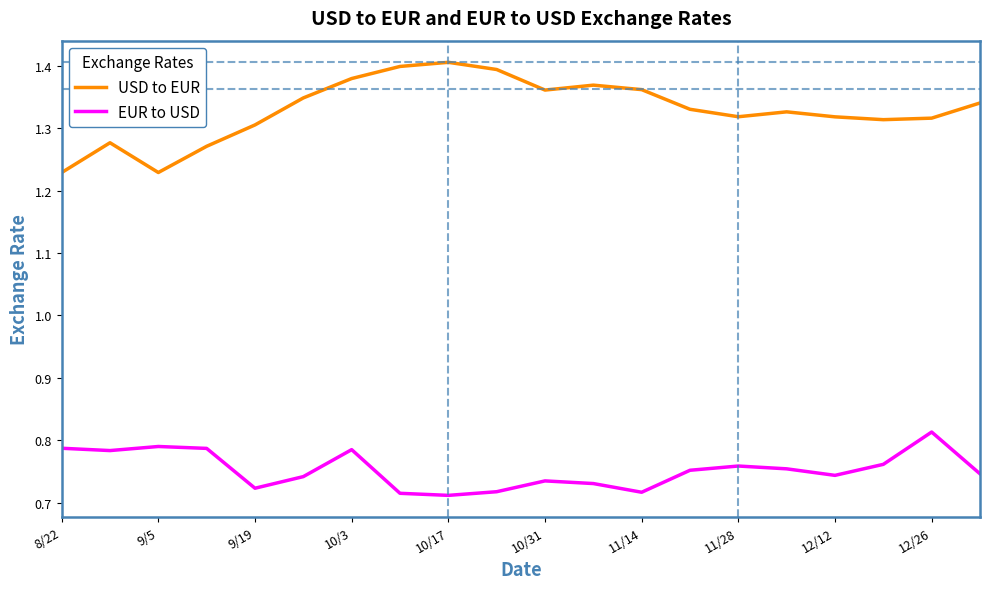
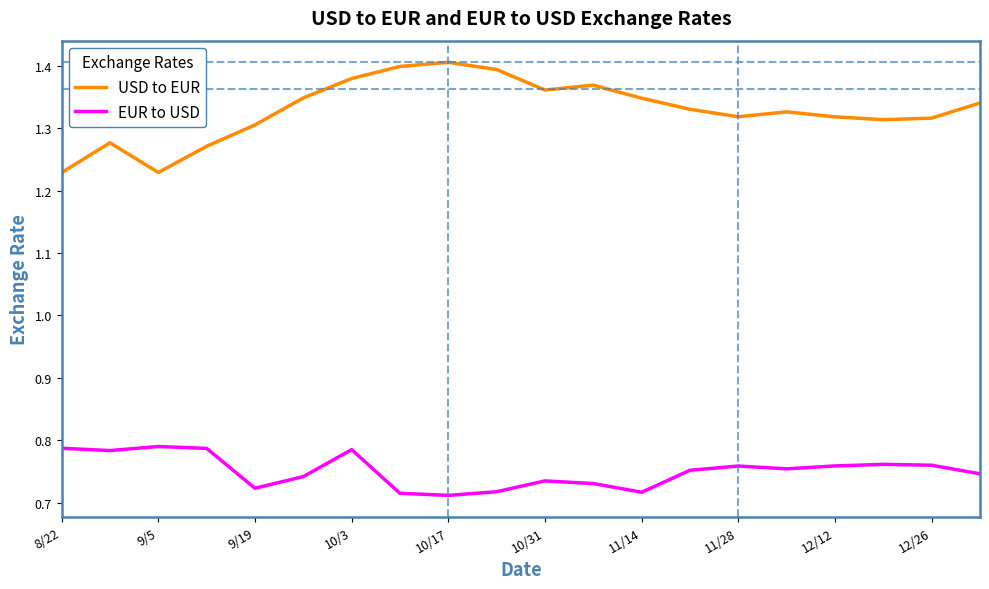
  {
    "USD to EUR": {
      "8/22": 1.23,
      "9/5": 1.23,
      "9/19": 1.31,
      "10/3": 1.38,
      "10/17": 1.41,
      "10/31": 1.36,
-     "11/14": 1.36,
+     "11/14": 1.35,
      "11/28": 1.32,
      "12/12": 1.32,
      "12/26": 1.32
    },
    "EUR to USD": {
      "8/22": 0.79,
      "9/5": 0.79,
      "9/19": 0.72,
      "10/3": 0.78,
      "10/17": 0.71,
      "10/31": 0.73,
      "11/14": 0.72,
      "11/28": 0.76,
-     "12/12": 0.74,
-     "12/26": 0.81
+     "12/12": 0.76,
+     "12/26": 0.76
    }
  }
